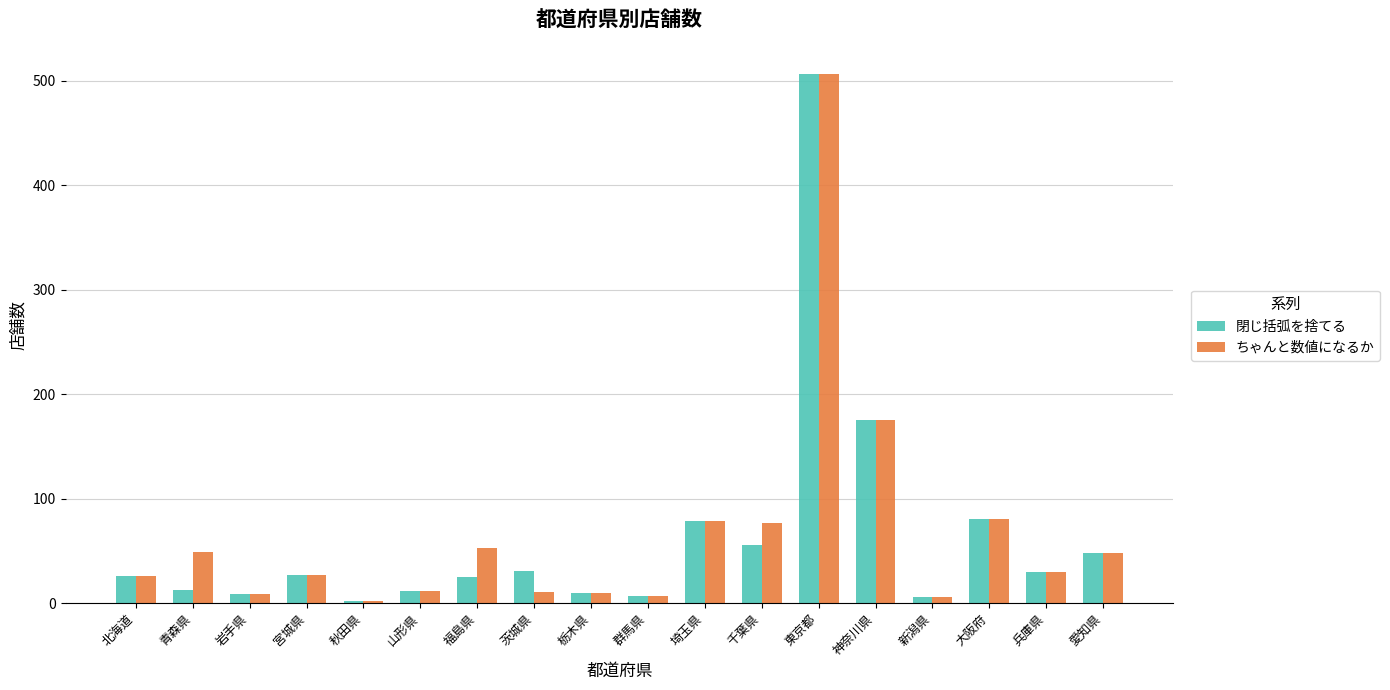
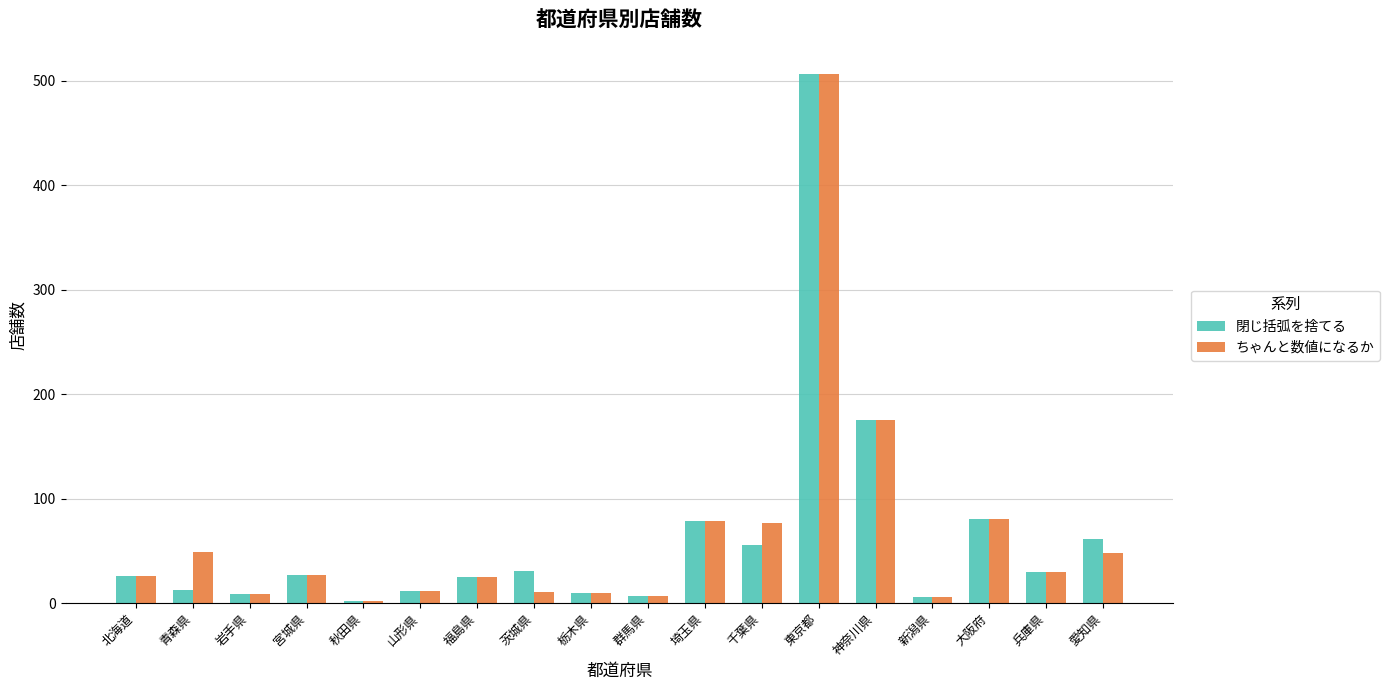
  {
    "閉じ括弧を捨てる": {
      "北海道": 26,
      "青森県": 13,
      "岩手県": 9,
      "宮城県": 27,
      "山形県": 12,
      "福島県": 25,
      "茨城県": 31,
      "栃木県": 10,
      "群馬県": 7,
      "埼玉県": 79,
      "千葉県": 56,
      "東京都": 506,
      "神奈川県": 175,
      "新潟県": 6,
      "大阪府": 81,
      "兵庫県": 30,
-     "愛知県": 48
+     "愛知県": 61
    },
    "ちゃんと数値になるか": {
      "北海道": 26,
      "青森県": 49,
      "岩手県": 9,
      "宮城県": 27,
      "山形県": 12,
-     "福島県": 53,
+     "福島県": 25,
      "茨城県": 11,
      "栃木県": 10,
      "群馬県": 7,
      "埼玉県": 79,
      "千葉県": 77,
      "東京都": 506,
      "神奈川県": 175,
      "新潟県": 6,
      "大阪府": 81,
      "兵庫県": 30,
      "愛知県": 48
    }
  }
